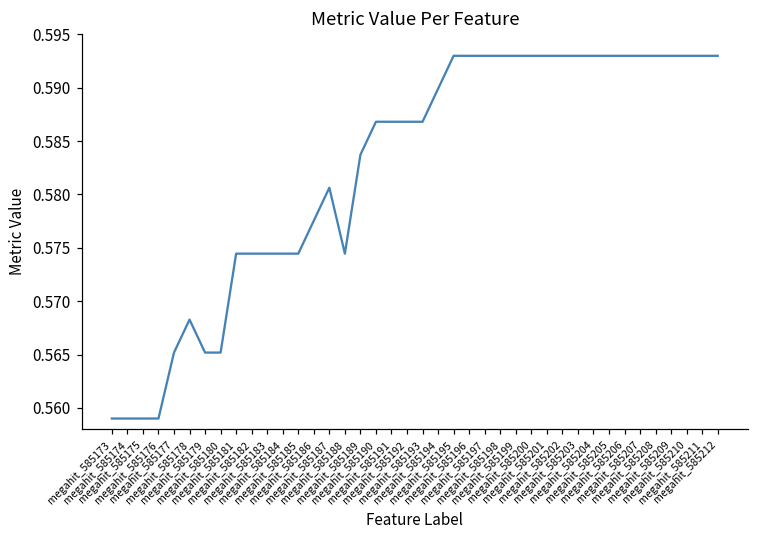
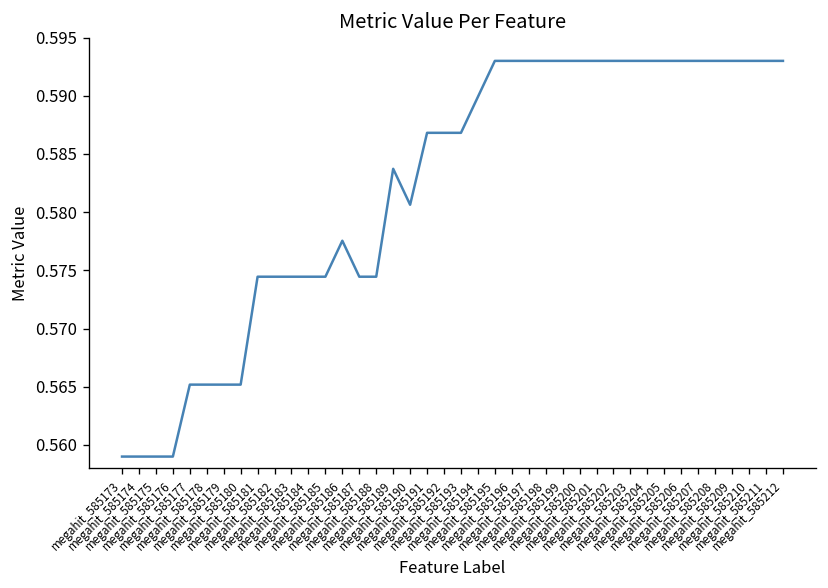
  {
    "megahit_585173": 0.559,
    "megahit_585174": 0.559,
    "megahit_585175": 0.559,
    "megahit_585176": 0.559,
    "megahit_585177": 0.565,
-   "megahit_585178": 0.568,
+   "megahit_585178": 0.565,
    "megahit_585179": 0.565,
    "megahit_585180": 0.565,
    "megahit_585181": 0.574,
    "megahit_585182": 0.574,
    "megahit_585183": 0.574,
    "megahit_585184": 0.574,
    "megahit_585185": 0.574,
    "megahit_585186": 0.578,
-   "megahit_585187": 0.581,
+   "megahit_585187": 0.574,
    "megahit_585188": 0.574,
    "megahit_585189": 0.584,
-   "megahit_585190": 0.587,
+   "megahit_585190": 0.581,
    "megahit_585191": 0.587,
    "megahit_585192": 0.587,
    "megahit_585193": 0.587,
    "megahit_585194": 0.590,
    "megahit_585195": 0.593,
    "megahit_585196": 0.593,
    "megahit_585197": 0.593,
    "megahit_585198": 0.593,
    "megahit_585199": 0.593,
    "megahit_585200": 0.593,
    "megahit_585201": 0.593,
    "megahit_585202": 0.593,
    "megahit_585203": 0.593,
    "megahit_585204": 0.593,
    "megahit_585205": 0.593,
    "megahit_585206": 0.593,
    "megahit_585207": 0.593,
    "megahit_585208": 0.593,
    "megahit_585209": 0.593,
    "megahit_585210": 0.593,
    "megahit_585211": 0.593,
    "megahit_585212": 0.593
  }
